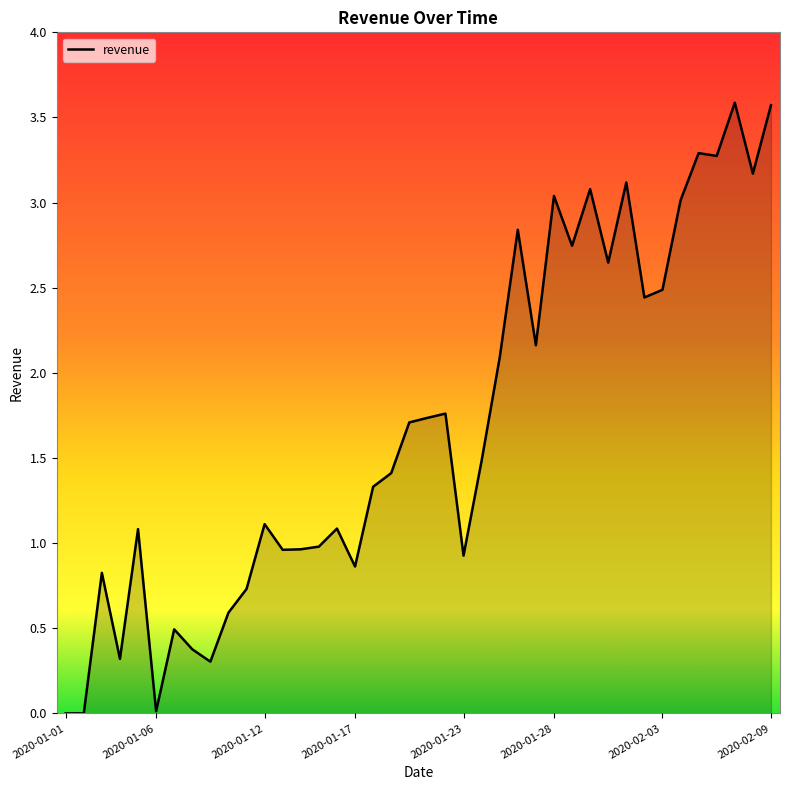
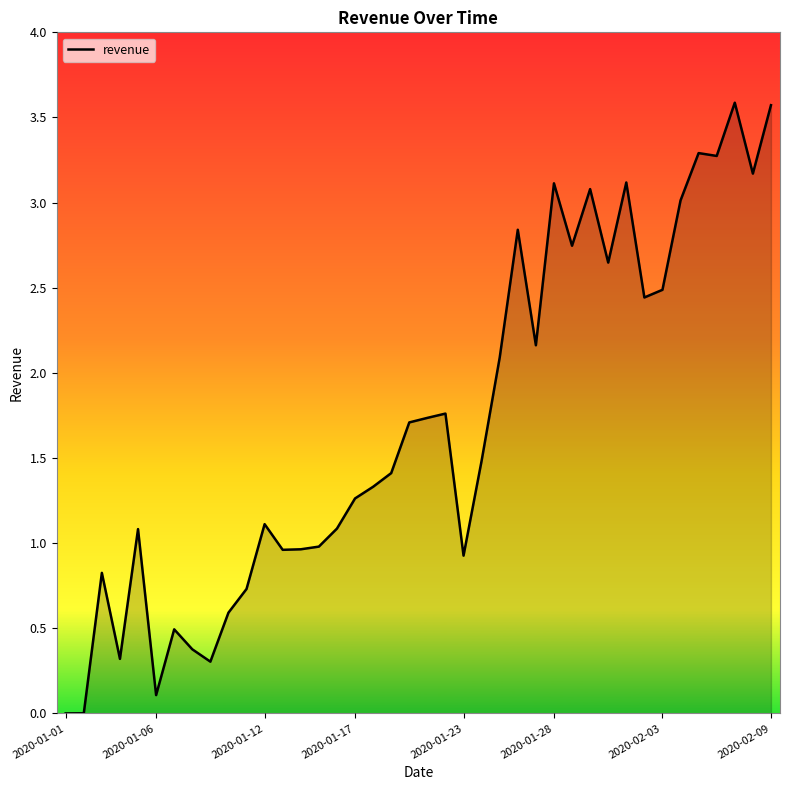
  {
    "2020-01-01": 0.00,
-   "2020-01-06": 0.01,
+   "2020-01-06": 0.11,
    "2020-01-12": 1.11,
-   "2020-01-17": 0.86,
+   "2020-01-17": 1.26,
    "2020-01-23": 0.93,
-   "2020-01-28": 3.04,
+   "2020-01-28": 3.11,
    "2020-02-03": 2.49,
    "2020-02-09": 3.57
  }
